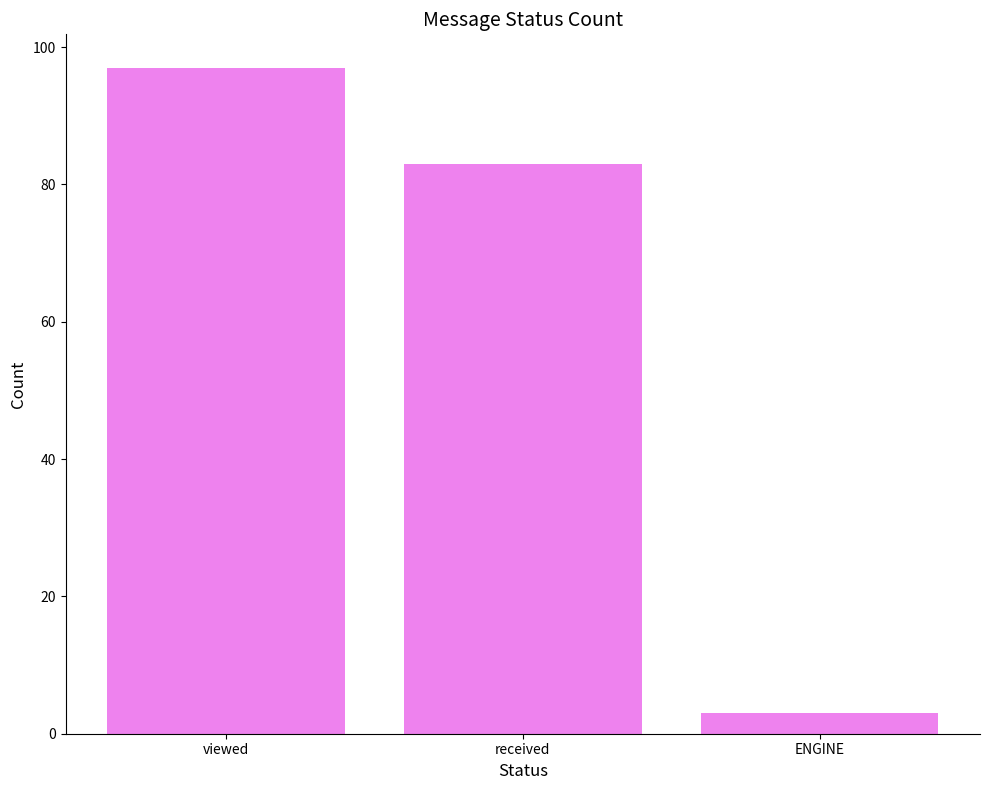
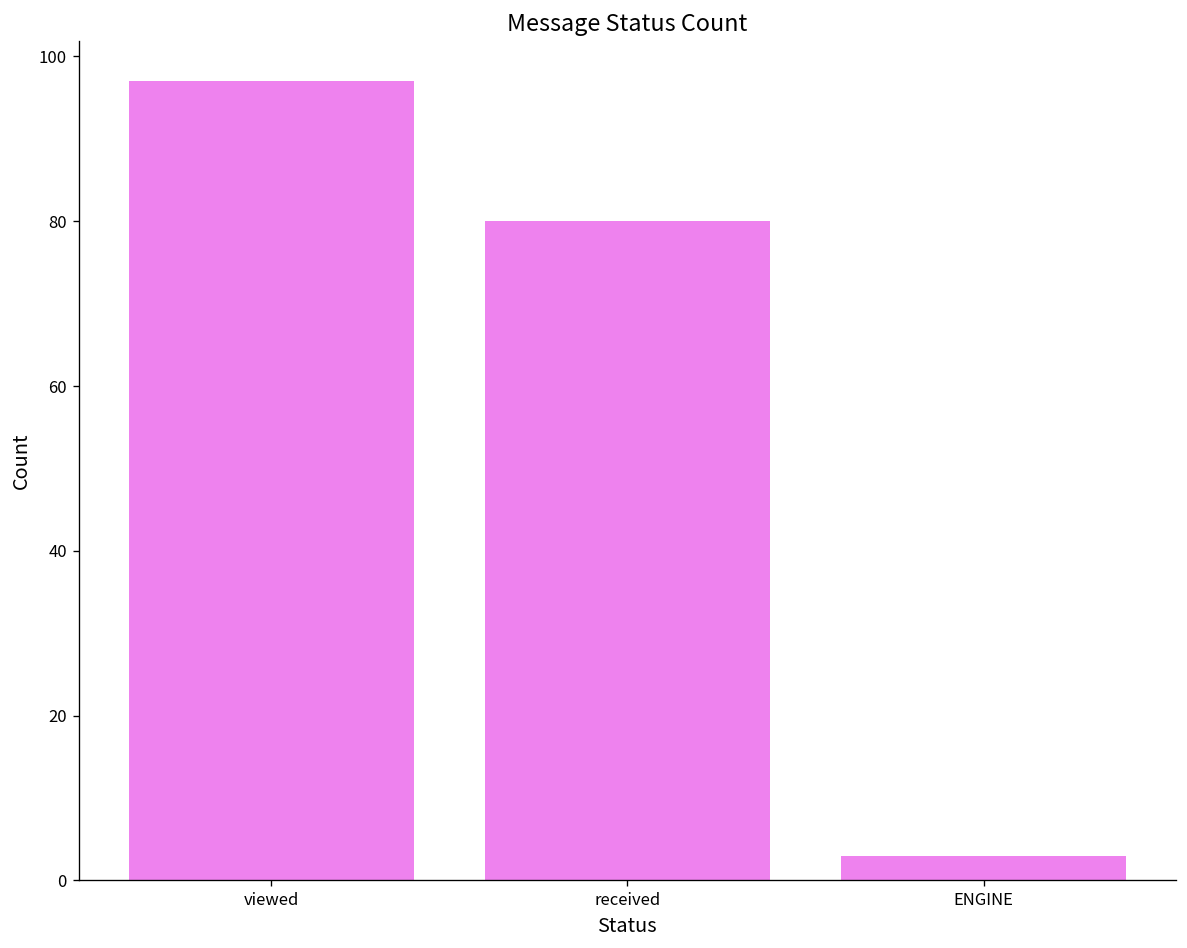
  {
    "viewed": 97,
-   "received": 83,
+   "received": 80,
    "ENGINE": 3
  }
